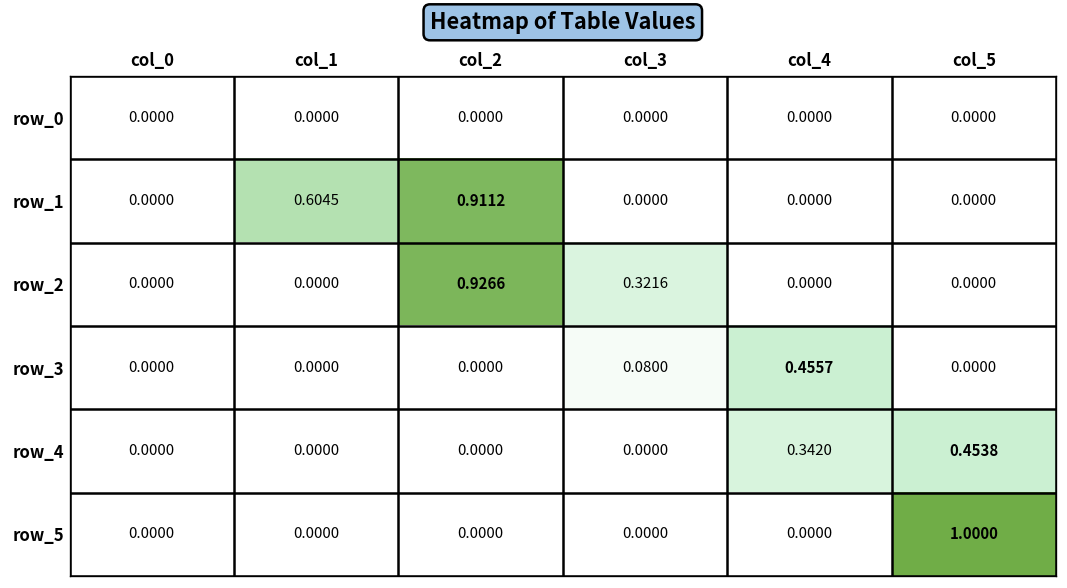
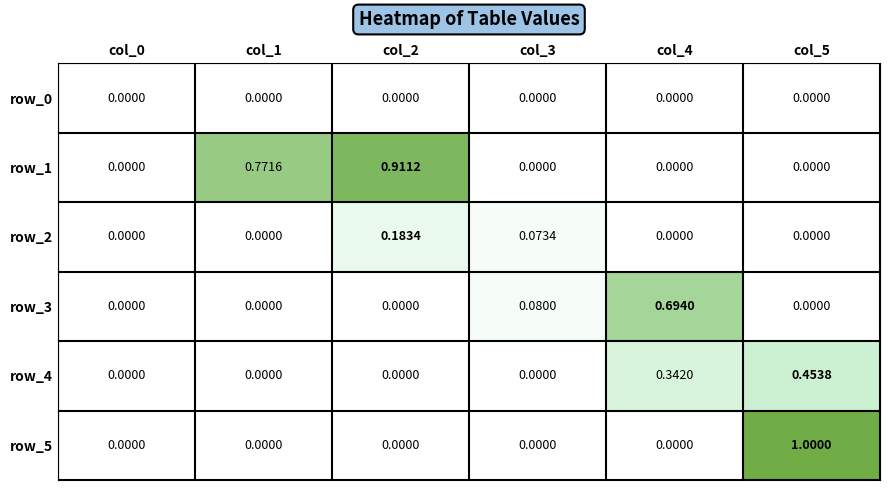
  {
    "row_0": {
      "col_0": 0.0000,
      "col_1": 0.0000,
      "col_2": 0.0000,
      "col_3": 0.0000,
      "col_4": 0.0000,
      "col_5": 0.0000
    },
    "row_1": {
      "col_0": 0.0000,
-     "col_1": 0.6045,
+     "col_1": 0.7716,
      "col_2": 0.9112,
      "col_3": 0.0000,
      "col_4": 0.0000,
      "col_5": 0.0000
    },
    "row_2": {
      "col_0": 0.0000,
      "col_1": 0.0000,
-     "col_2": 0.9266,
-     "col_3": 0.3216,
+     "col_2": 0.1834,
+     "col_3": 0.0734,
      "col_4": 0.0000,
      "col_5": 0.0000
    },
    "row_3": {
      "col_0": 0.0000,
      "col_1": 0.0000,
      "col_2": 0.0000,
      "col_3": 0.0800,
-     "col_4": 0.4557,
+     "col_4": 0.6940,
      "col_5": 0.0000
    },
    "row_4": {
      "col_0": 0.0000,
      "col_1": 0.0000,
      "col_2": 0.0000,
      "col_3": 0.0000,
      "col_4": 0.3420,
      "col_5": 0.4538
    },
    "row_5": {
      "col_0": 0.0000,
      "col_1": 0.0000,
      "col_2": 0.0000,
      "col_3": 0.0000,
      "col_4": 0.0000,
      "col_5": 1.0000
    }
  }
